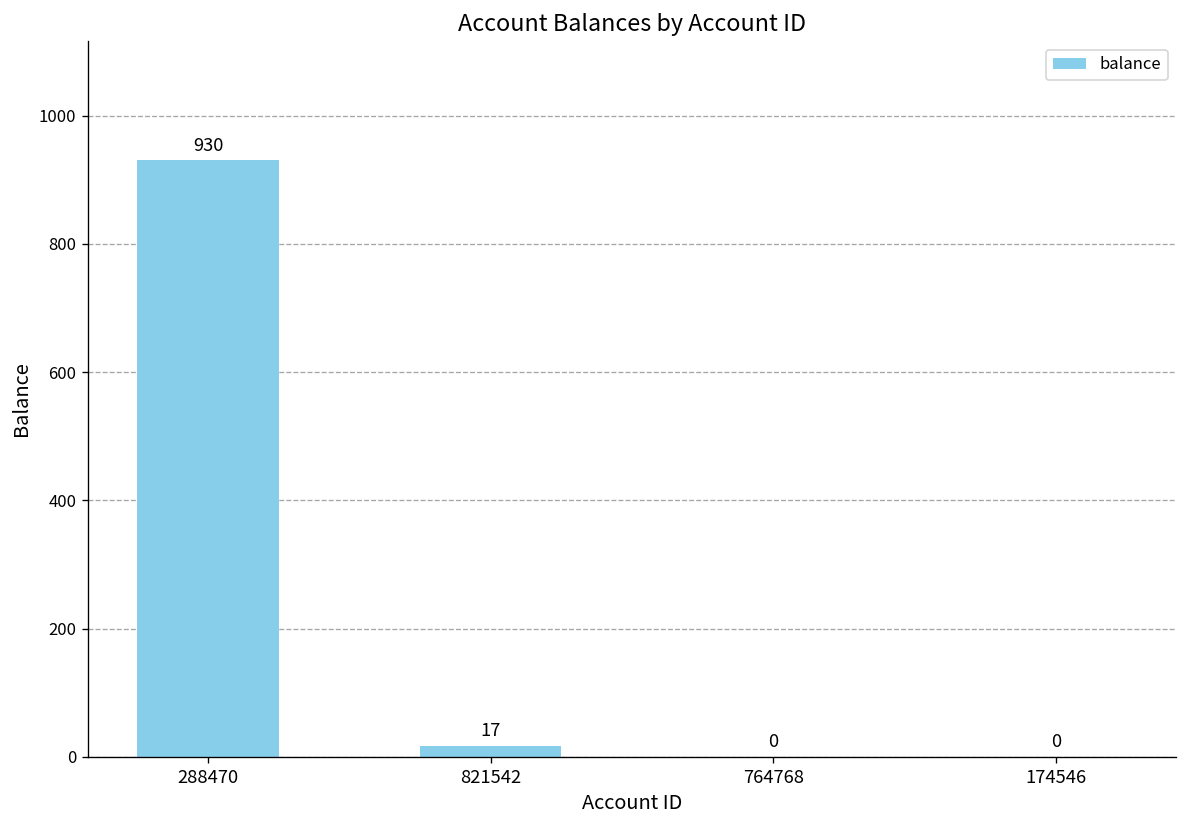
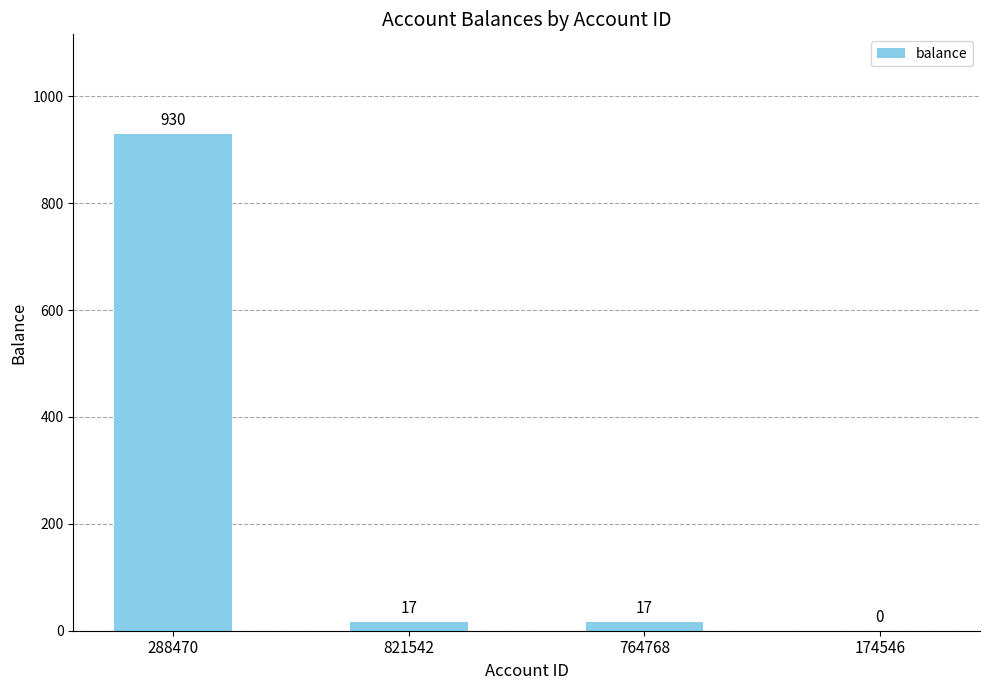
  {
    "288470": 930,
    "821542": 17,
-   "764768": 0,
+   "764768": 17,
    "174546": 0
  }
